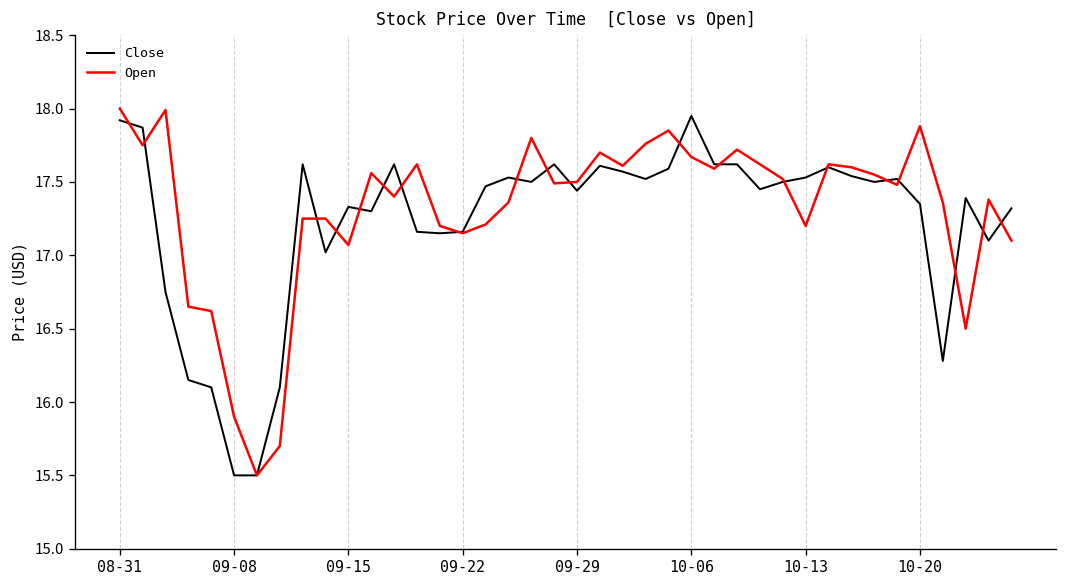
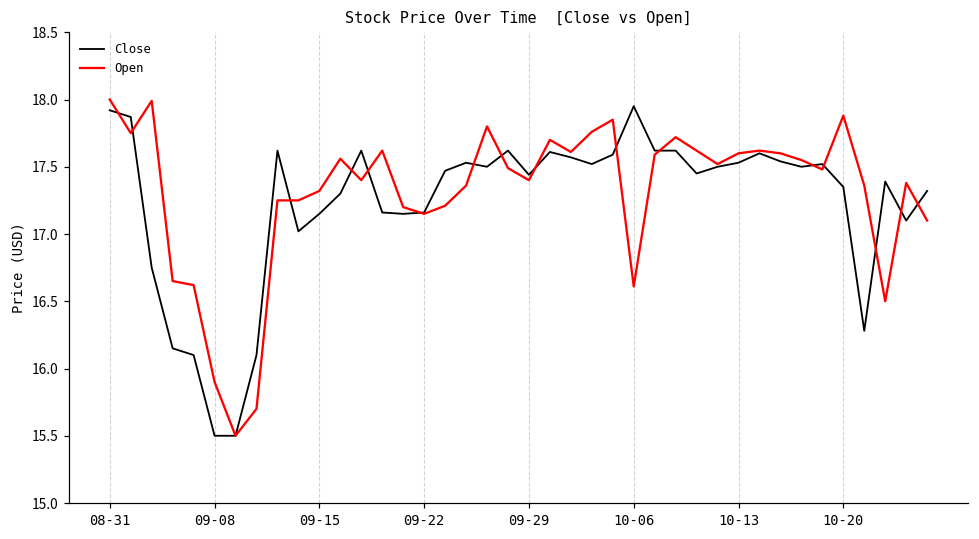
  {
    "Close": {
      "08-31": 17.92,
      "09-08": 15.50,
-     "09-15": 17.33,
+     "09-15": 17.15,
      "09-29": 17.44,
      "10-06": 17.95,
      "10-13": 17.53,
      "10-20": 17.35
    },
    "Open": {
      "08-31": 18.00,
      "09-08": 15.90,
-     "09-15": 17.07,
-     "09-29": 17.5,
-     "10-06": 17.67,
-     "10-13": 17.2,
+     "09-15": 17.32,
+     "09-29": 17.4,
+     "10-06": 16.61,
+     "10-13": 17.6,
      "10-20": 17.88
    }
  }
